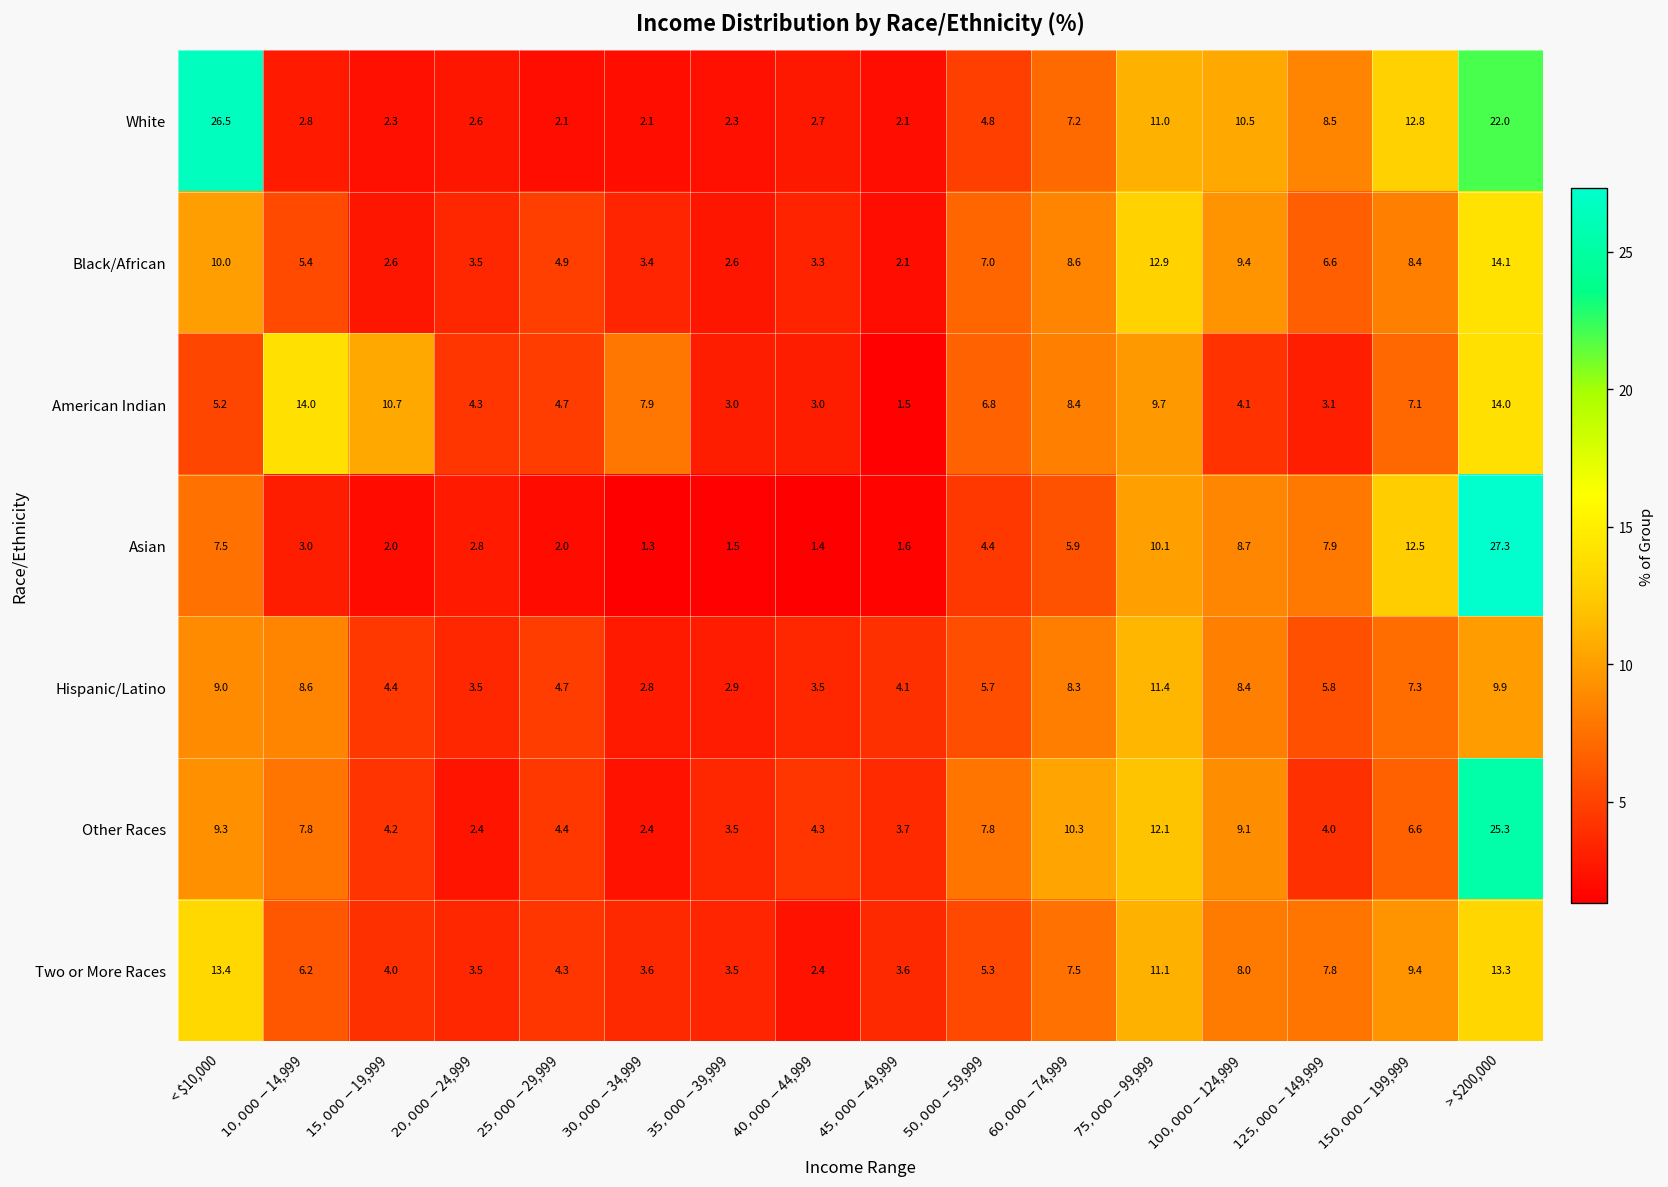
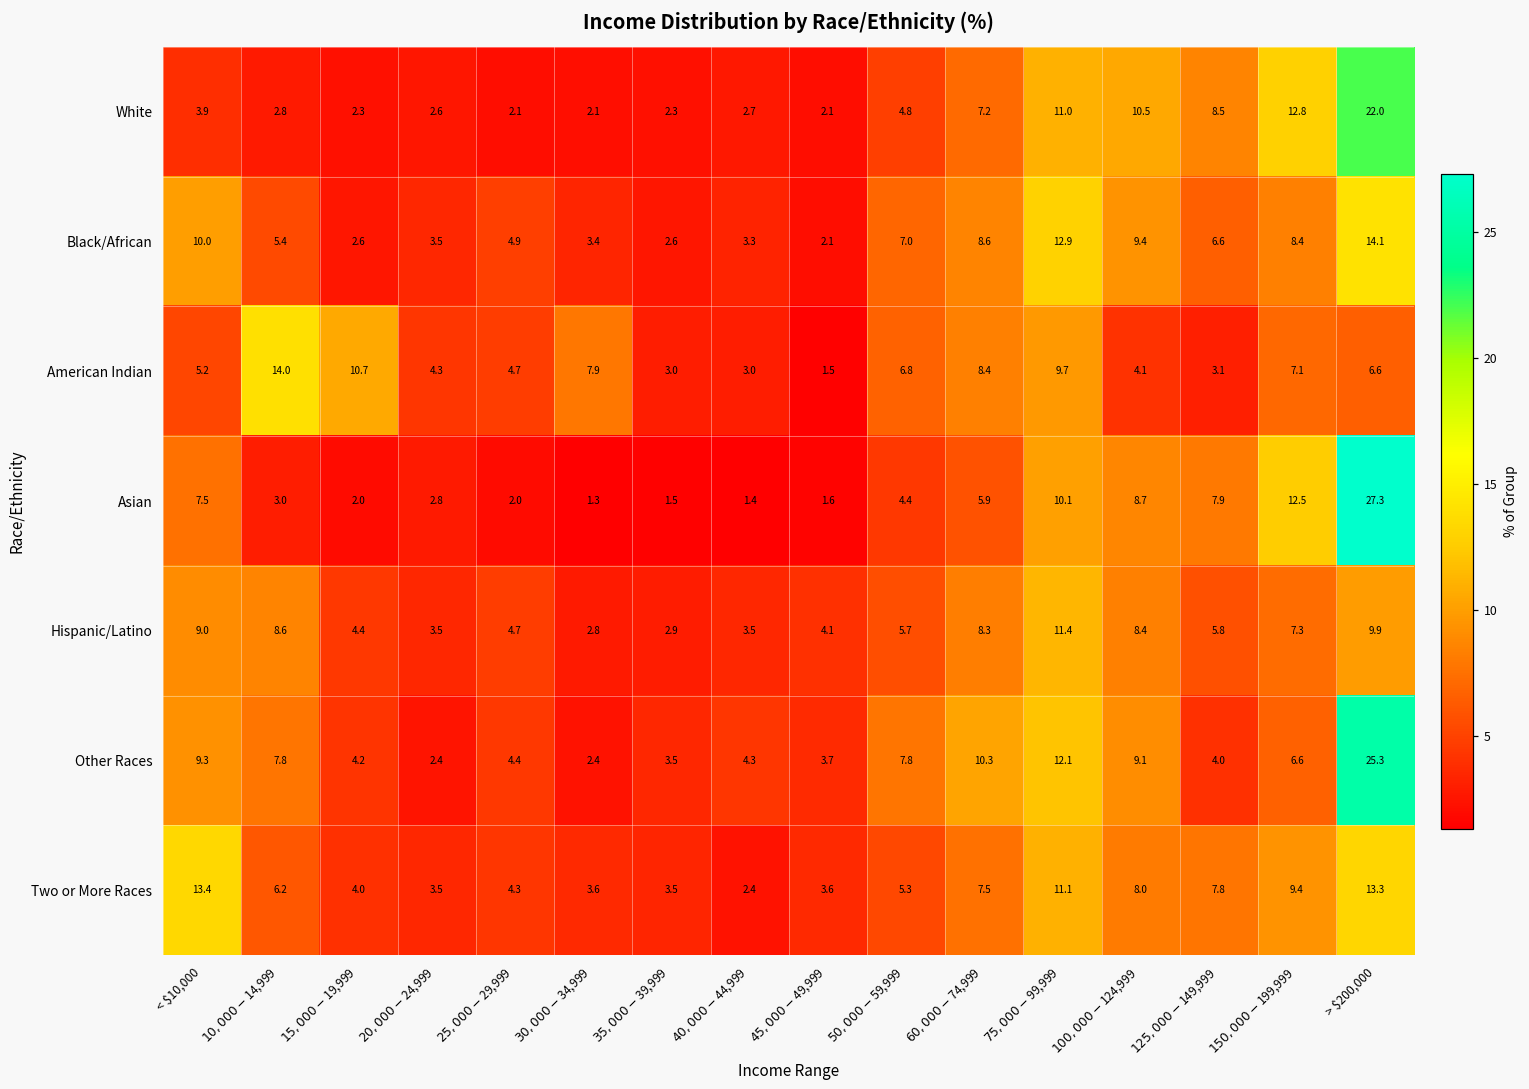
  {
    "White": {
-     "< $10,000": 26.5,
+     "< $10,000": 3.9,
      "> $200,000": 22.0
    },
    "Black/African": {
      "< $10,000": 10.0,
      "> $200,000": 14.1
    },
    "American Indian": {
      "< $10,000": 5.2,
-     "> $200,000": 14.0
+     "> $200,000": 6.6
    },
    "Asian": {
      "< $10,000": 7.5,
      "> $200,000": 27.3
    },
    "Hispanic/Latino": {
      "< $10,000": 9.0,
      "> $200,000": 9.9
    },
    "Other Races": {
      "< $10,000": 9.3,
      "> $200,000": 25.3
    },
    "Two or More Races": {
      "< $10,000": 13.4,
      "> $200,000": 13.3
    }
  }
